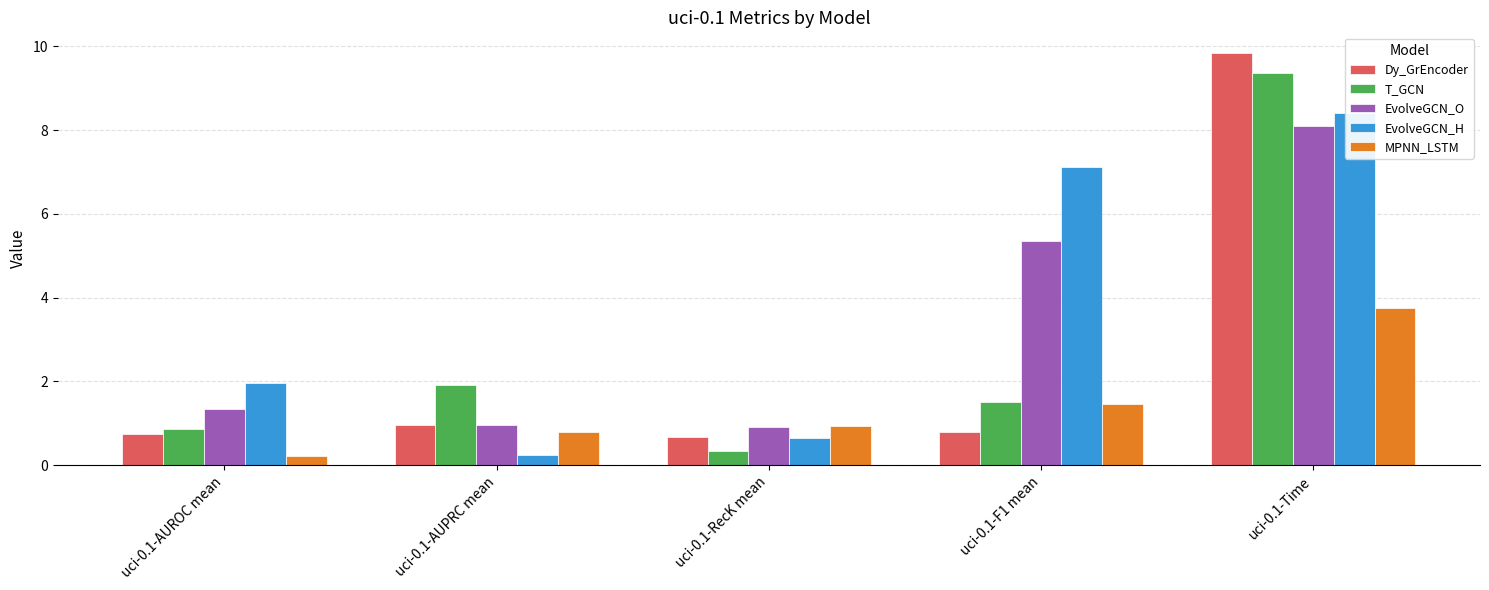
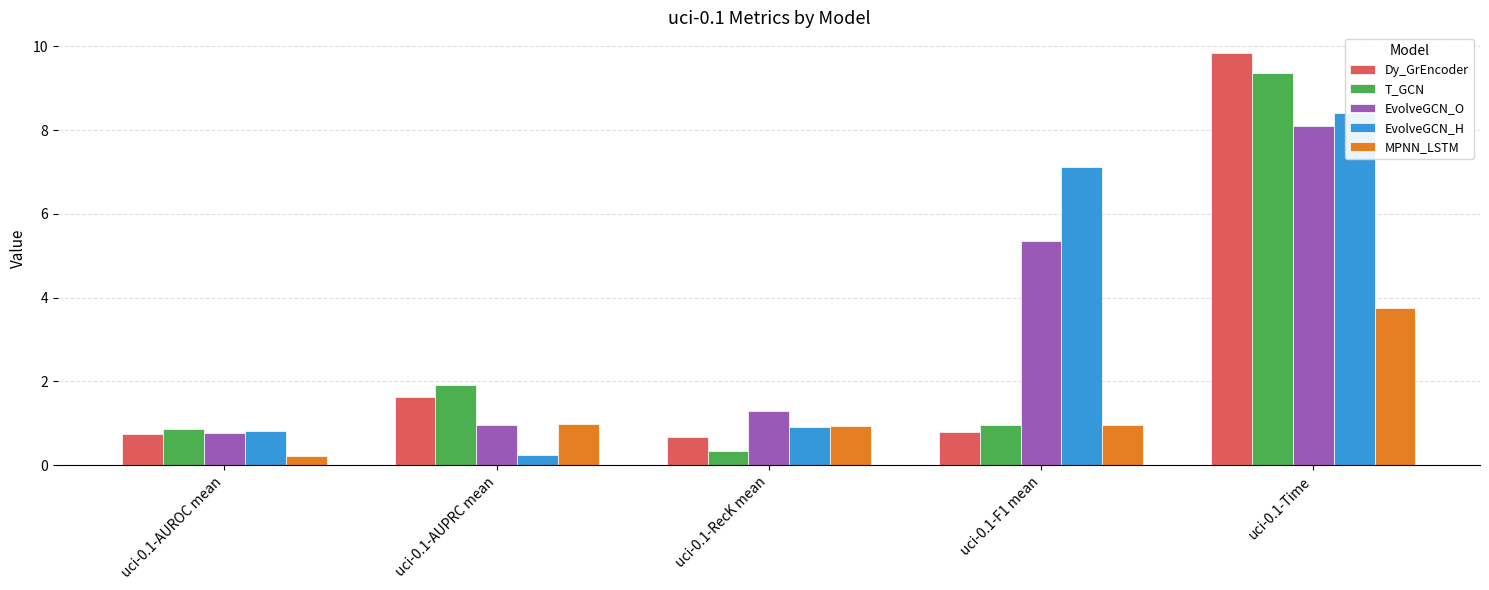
  {
    "Dy_GrEncoder": {
      "uci-0.1-AUROC mean": 0.7,
-     "uci-0.1-AUPRC mean": 1.0,
+     "uci-0.1-AUPRC mean": 1.6,
      "uci-0.1-RecK mean": 0.7,
      "uci-0.1-F1 mean": 0.8,
      "uci-0.1-Time": 9.8
    },
    "T_GCN": {
      "uci-0.1-AUROC mean": 0.9,
      "uci-0.1-AUPRC mean": 1.9,
      "uci-0.1-RecK mean": 0.3,
-     "uci-0.1-F1 mean": 1.5,
+     "uci-0.1-F1 mean": 1.0,
      "uci-0.1-Time": 9.4
    },
    "EvolveGCN_O": {
-     "uci-0.1-AUROC mean": 1.4,
+     "uci-0.1-AUROC mean": 0.8,
      "uci-0.1-AUPRC mean": 1.0,
-     "uci-0.1-RecK mean": 0.9,
+     "uci-0.1-RecK mean": 1.3,
      "uci-0.1-F1 mean": 5.4,
      "uci-0.1-Time": 8.1
    },
    "EvolveGCN_H": {
-     "uci-0.1-AUROC mean": 2.0,
+     "uci-0.1-AUROC mean": 0.8,
      "uci-0.1-AUPRC mean": 0.2,
-     "uci-0.1-RecK mean": 0.7,
+     "uci-0.1-RecK mean": 0.9,
      "uci-0.1-F1 mean": 7.1
    },
    "MPNN_LSTM": {
      "uci-0.1-AUROC mean": 0.2,
-     "uci-0.1-AUPRC mean": 0.8,
+     "uci-0.1-AUPRC mean": 1.0,
      "uci-0.1-RecK mean": 0.9,
-     "uci-0.1-F1 mean": 1.5,
+     "uci-0.1-F1 mean": 1.0,
      "uci-0.1-Time": 3.7
    }
  }
